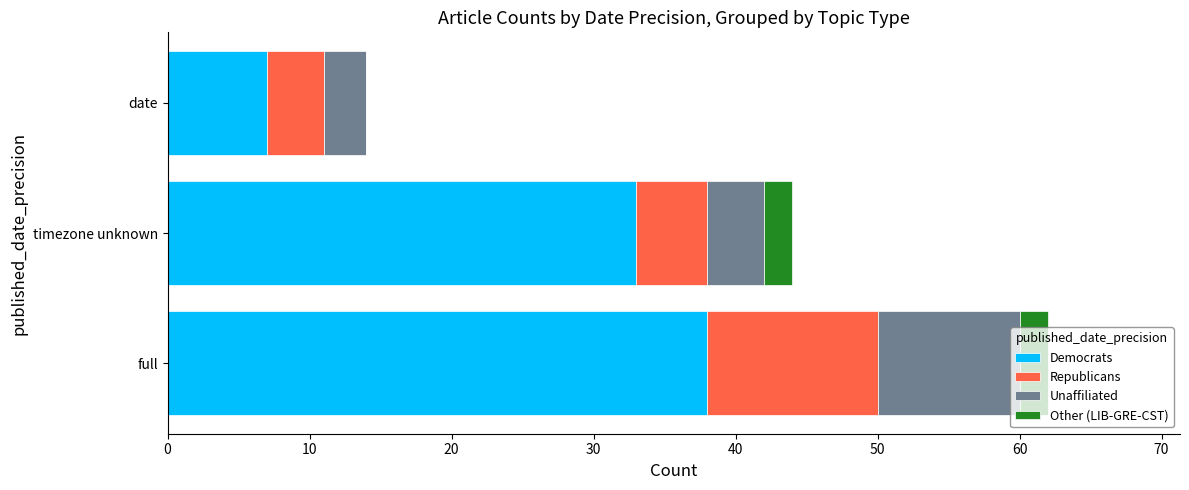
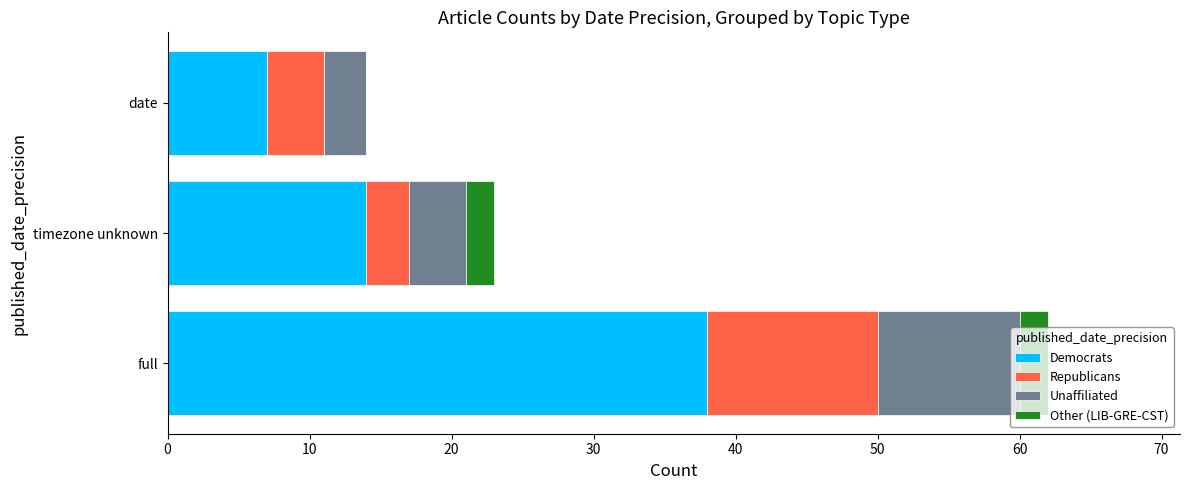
  {
    "Democrats": {
      "date": 7,
-     "timezone unknown": 33,
+     "timezone unknown": 14,
      "full": 38
    },
    "Republicans": {
      "date": 4,
-     "timezone unknown": 5,
+     "timezone unknown": 3,
      "full": 12
    },
    "Unaffiliated": {
      "date": 3,
      "timezone unknown": 4
    },
    "Other (LIB-GRE-CST)": {
      "date": 0,
      "timezone unknown": 2
    }
  }
